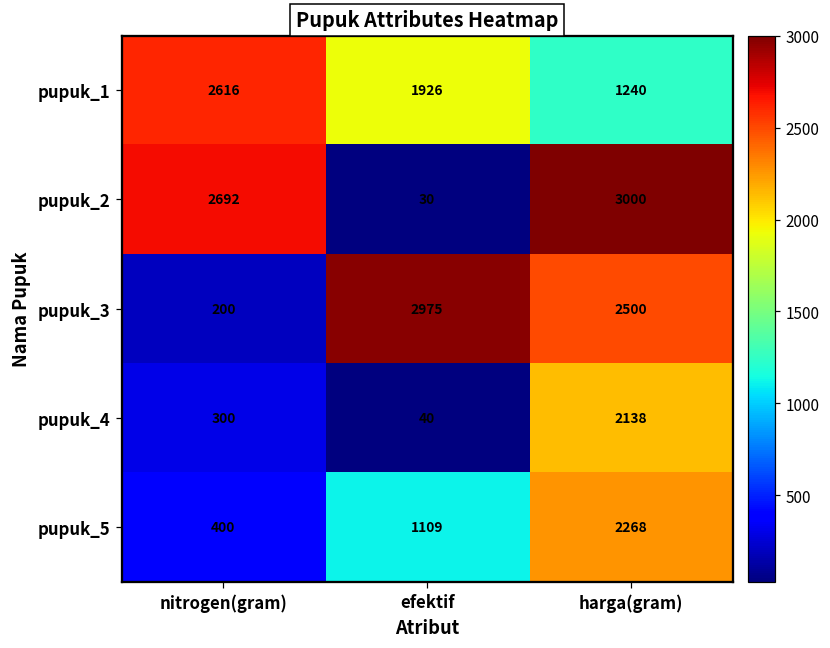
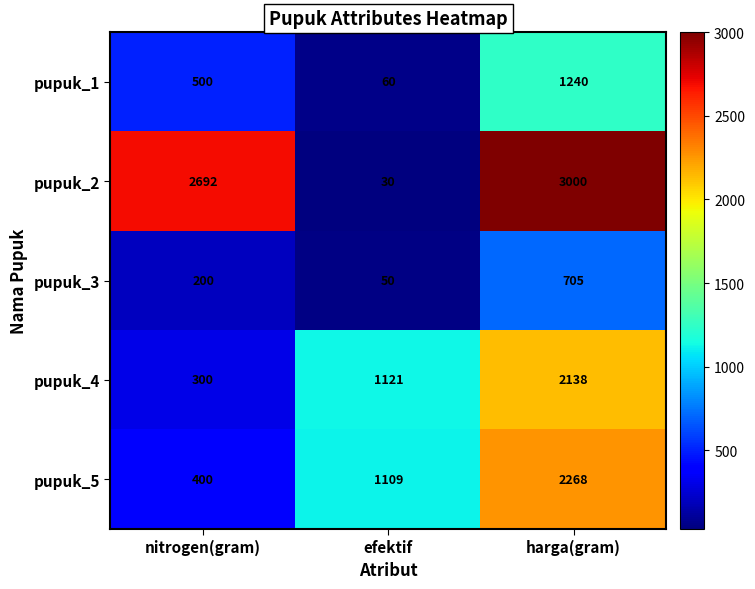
  {
    "pupuk_1": {
-     "nitrogen(gram)": 2616,
-     "efektif": 1926,
+     "nitrogen(gram)": 500,
+     "efektif": 60,
      "harga(gram)": 1240
    },
    "pupuk_2": {
      "nitrogen(gram)": 2692,
      "efektif": 30,
      "harga(gram)": 3000
    },
    "pupuk_3": {
      "nitrogen(gram)": 200,
-     "efektif": 2975,
-     "harga(gram)": 2500
+     "efektif": 50,
+     "harga(gram)": 705
    },
    "pupuk_4": {
      "nitrogen(gram)": 300,
-     "efektif": 40,
+     "efektif": 1121,
      "harga(gram)": 2138
    },
    "pupuk_5": {
      "nitrogen(gram)": 400,
      "efektif": 1109,
      "harga(gram)": 2268
    }
  }
